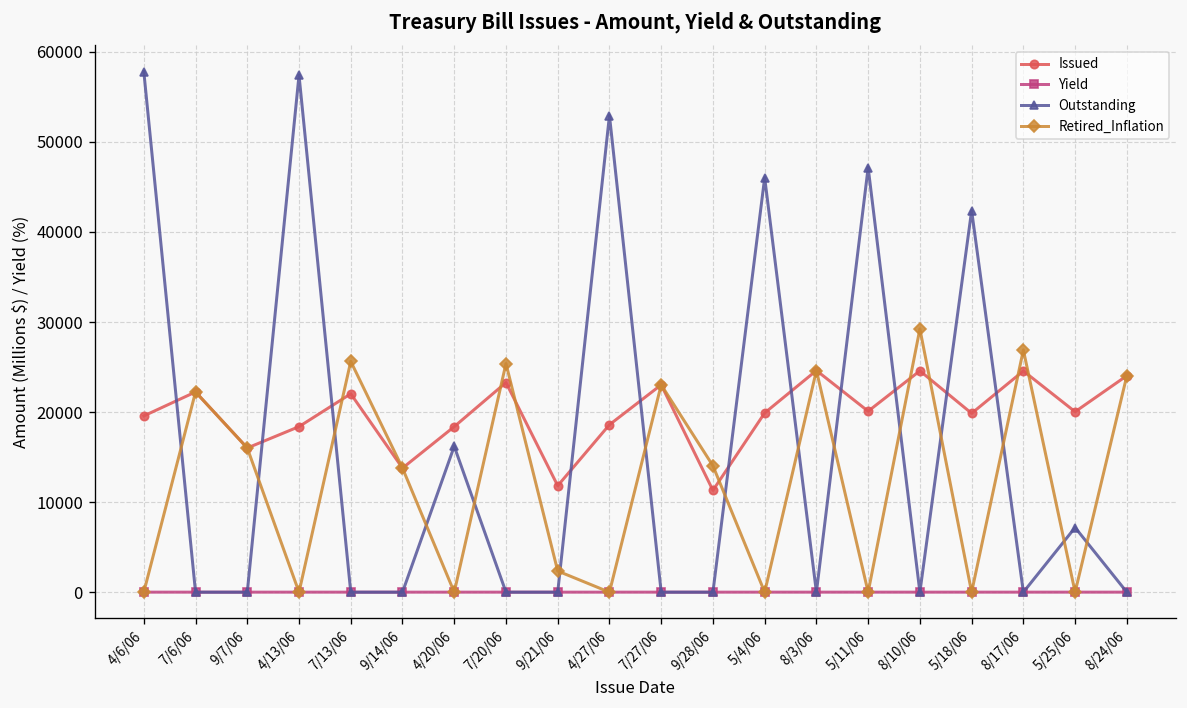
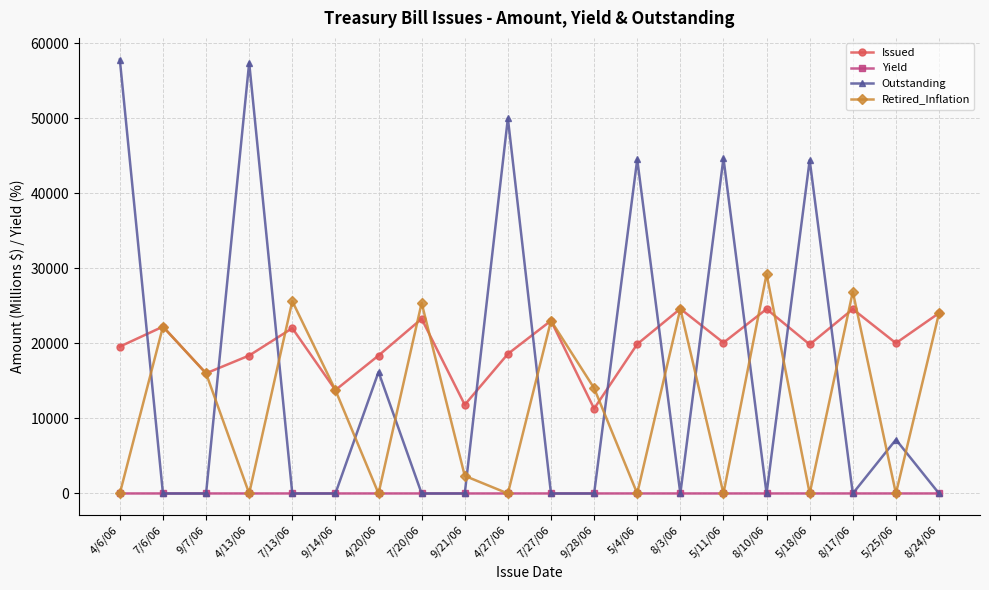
  {
    "Outstanding": {
      "4/6/06": 58000,
      "4/13/06": 57000,
      "4/20/06": 16000,
-     "4/27/06": 53000,
-     "5/4/06": 46000,
-     "5/11/06": 47000,
-     "5/18/06": 42000,
+     "4/27/06": 50000,
+     "5/4/06": 45000,
+     "5/11/06": 45000,
+     "5/18/06": 44000,
      "5/25/06": 7000
    },
    "Retired_Inflation": {
      "7/13/06": 26000,
      "7/20/06": 25000,
      "9/21/06": 2000,
      "9/28/06": 14000,
      "8/10/06": 29000,
      "8/17/06": 27000
    }
  }
